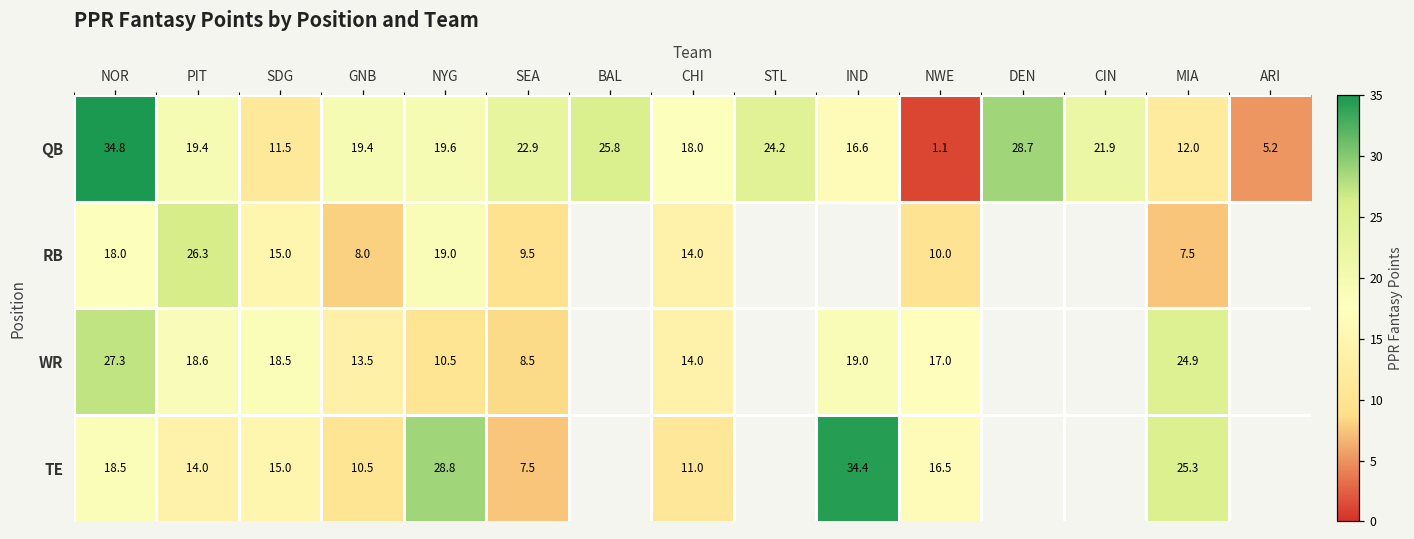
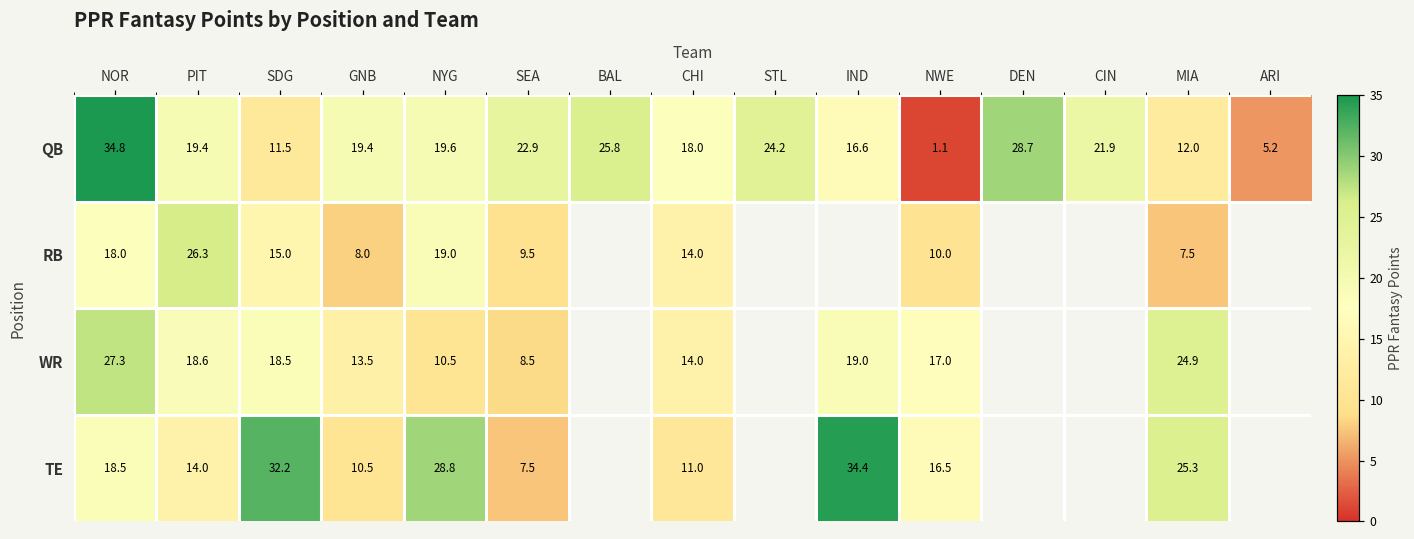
  {
    "QB": {
      "NOR": 34.8,
      "PIT": 19.4,
      "SDG": 11.5,
      "GNB": 19.4,
      "NYG": 19.6,
      "SEA": 22.9,
      "BAL": 25.8,
      "CHI": 18.0,
      "STL": 24.2,
      "IND": 16.6,
      "NWE": 1.1,
      "DEN": 28.7,
      "CIN": 21.9,
      "MIA": 12.0,
      "ARI": 5.2
    },
    "RB": {
      "NOR": 18.0,
      "PIT": 26.3,
      "SDG": 15.0,
      "GNB": 8.0,
      "NYG": 19.0,
      "SEA": 9.5,
      "CHI": 14.0,
      "NWE": 10.0,
      "MIA": 7.5
    },
    "WR": {
      "NOR": 27.3,
      "PIT": 18.6,
      "SDG": 18.5,
      "GNB": 13.5,
      "NYG": 10.5,
      "SEA": 8.5,
      "CHI": 14.0,
      "IND": 19.0,
      "NWE": 17.0,
      "MIA": 24.9
    },
    "TE": {
      "NOR": 18.5,
      "PIT": 14.0,
-     "SDG": 15.0,
+     "SDG": 32.2,
      "GNB": 10.5,
      "NYG": 28.8,
      "SEA": 7.5,
      "CHI": 11.0,
      "IND": 34.4,
      "NWE": 16.5,
      "MIA": 25.3
    }
  }
